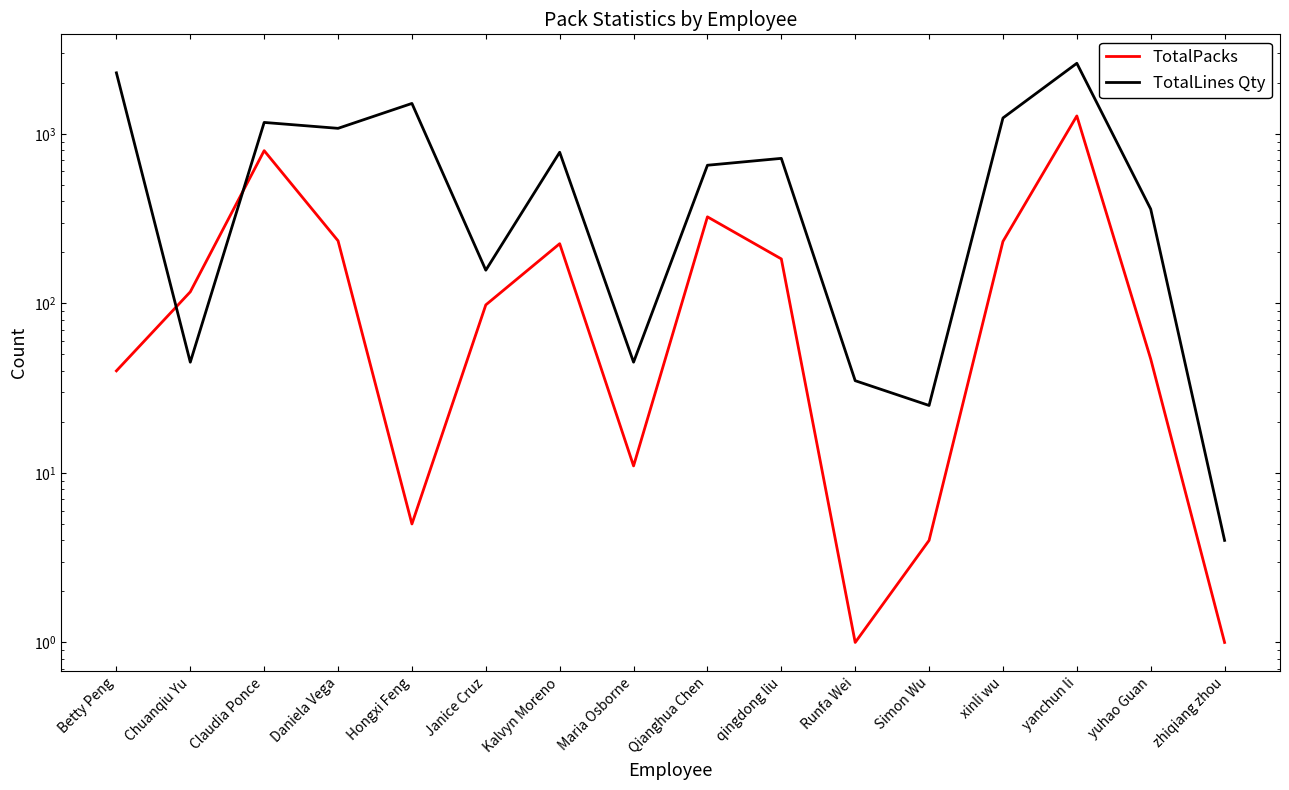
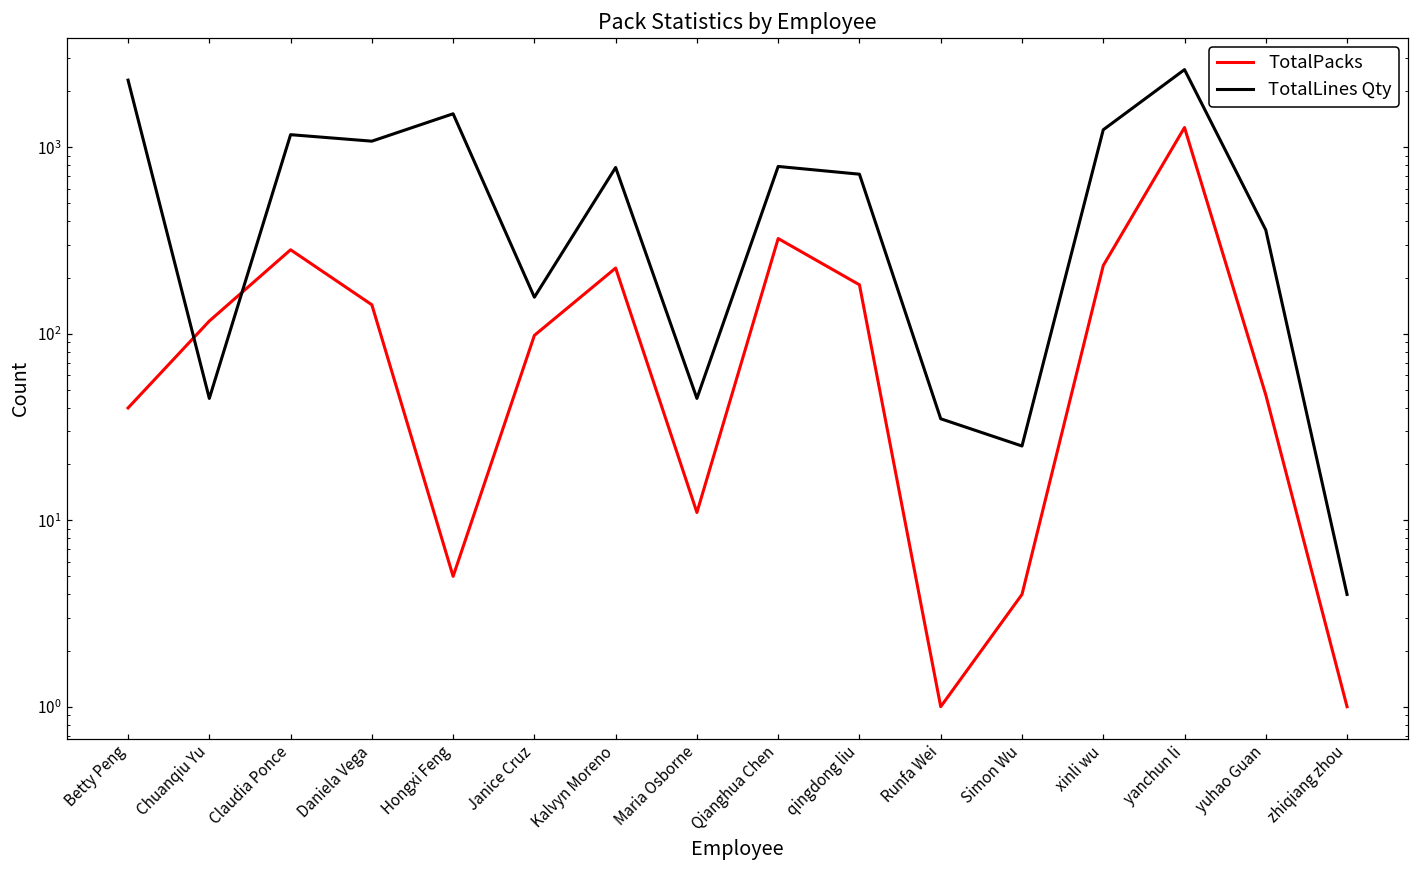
  {
    "TotalPacks": {
      "Betty Peng": 40,
      "Chuanqiu Yu": 120,
-     "Claudia Ponce": 800,
-     "Daniela Vega": 230,
+     "Claudia Ponce": 280,
+     "Daniela Vega": 140,
      "Hongxi Feng": 5,
      "Janice Cruz": 100,
      "Kalvyn Moreno": 230,
      "Maria Osborne": 11,
      "Qianghua Chen": 320,
      "qingdong liu": 180,
      "Runfa Wei": 1,
      "Simon Wu": 4,
      "xinli wu": 230,
      "yanchun li": 1300,
      "yuhao Guan": 47,
      "zhiqiang zhou": 1
    },
    "TotalLines Qty": {
      "Betty Peng": 2300,
      "Chuanqiu Yu": 45,
      "Claudia Ponce": 1200,
      "Daniela Vega": 1100,
      "Hongxi Feng": 1500,
      "Janice Cruz": 160,
      "Kalvyn Moreno": 800,
      "Maria Osborne": 45,
-     "Qianghua Chen": 650,
+     "Qianghua Chen": 800,
      "qingdong liu": 720,
      "Runfa Wei": 35,
      "Simon Wu": 25,
      "xinli wu": 1200,
      "yanchun li": 2600,
      "yuhao Guan": 360,
      "zhiqiang zhou": 4
    }
  }
